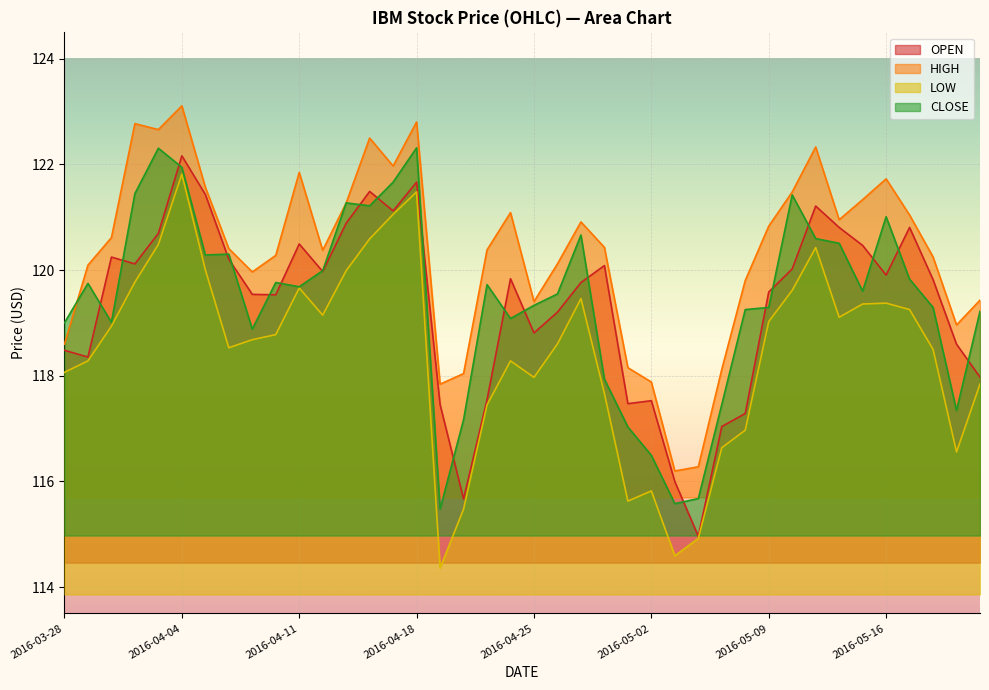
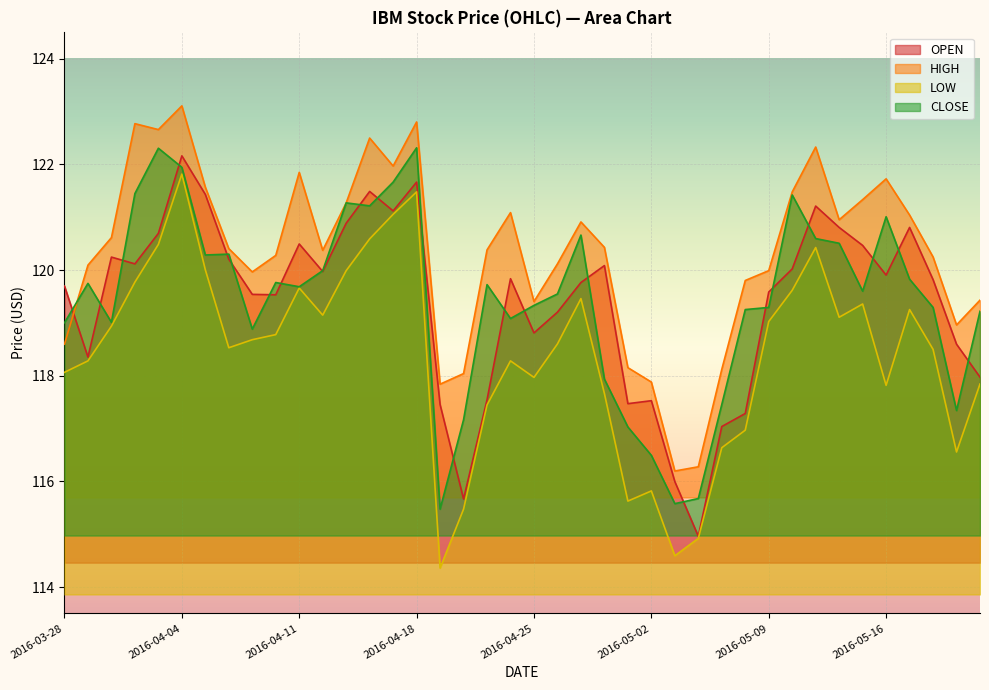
  {
    "OPEN": {
-     "2016-03-28": 118.5,
+     "2016-03-28": 119.7,
      "2016-04-04": 122.2,
      "2016-04-11": 120.5,
      "2016-04-18": 121.7,
      "2016-04-25": 118.8,
      "2016-05-02": 117.5,
      "2016-05-09": 119.6,
      "2016-05-16": 119.9
    },
    "HIGH": {
      "2016-03-28": 118.6,
      "2016-04-04": 123.1,
      "2016-04-11": 121.8,
      "2016-04-18": 122.8,
      "2016-04-25": 119.4,
      "2016-05-02": 117.9,
-     "2016-05-09": 120.8,
+     "2016-05-09": 120.0,
      "2016-05-16": 121.7
    },
    "LOW": {
      "2016-03-28": 118.1,
      "2016-04-04": 121.8,
      "2016-04-18": 121.5,
      "2016-04-25": 118.0,
      "2016-05-02": 115.8,
      "2016-05-09": 119.0,
-     "2016-05-16": 119.4
+     "2016-05-16": 117.8
    },
    "CLOSE": {
      "2016-03-28": 119.0,
      "2016-04-04": 121.9,
      "2016-04-18": 122.3,
      "2016-04-25": 119.3,
      "2016-05-02": 116.5,
      "2016-05-09": 119.3,
      "2016-05-16": 121.0
    }
  }
